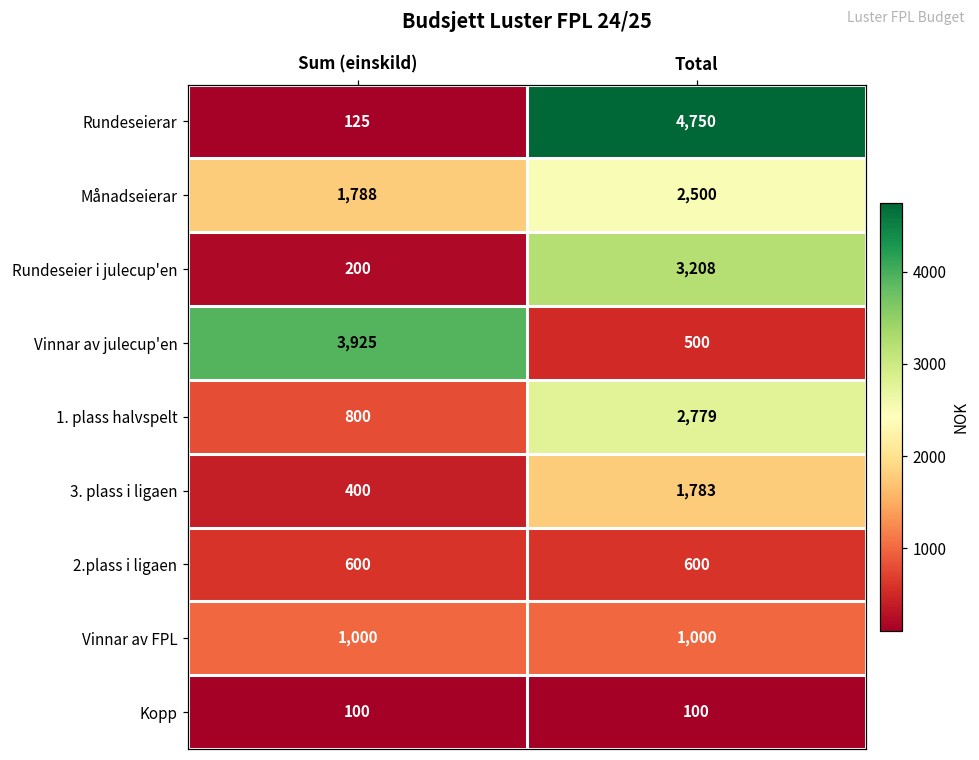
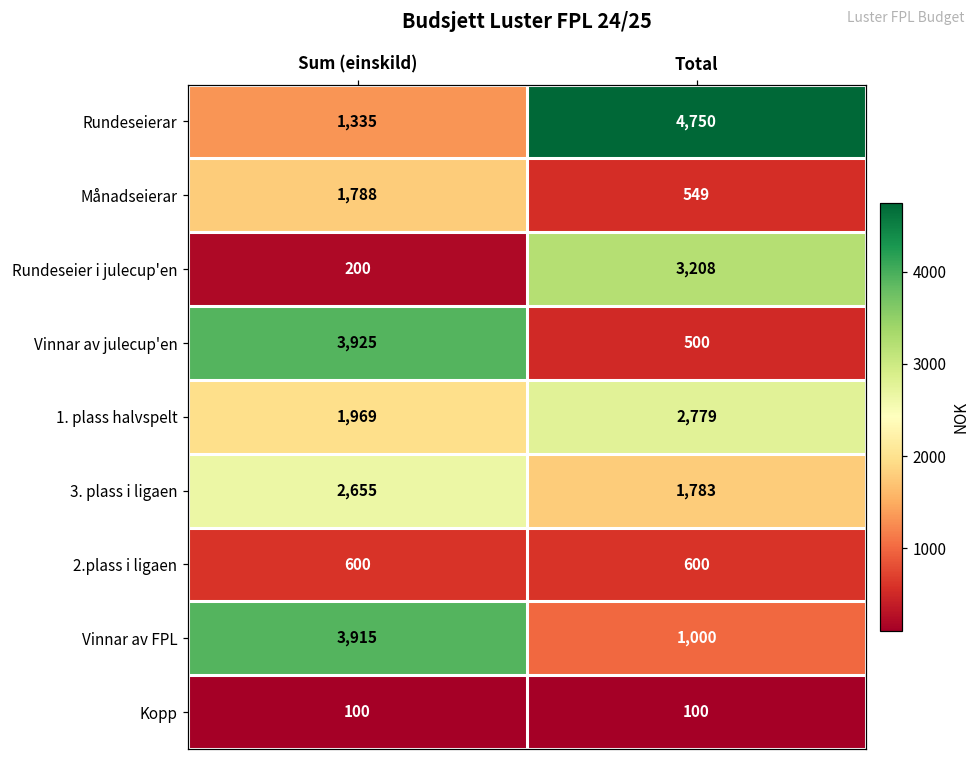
  {
    "Rundeseierar": {
-     "Sum (einskild)": "125",
+     "Sum (einskild)": "1,335",
      "Total": "4,750"
    },
    "Månadseierar": {
      "Sum (einskild)": "1,788",
-     "Total": "2,500"
+     "Total": "549"
    },
    "Rundeseier i julecup'en": {
      "Sum (einskild)": "200",
      "Total": "3,208"
    },
    "Vinnar av julecup'en": {
      "Sum (einskild)": "3,925",
      "Total": "500"
    },
    "1. plass halvspelt": {
-     "Sum (einskild)": "800",
+     "Sum (einskild)": "1,969",
      "Total": "2,779"
    },
    "3. plass i ligaen": {
-     "Sum (einskild)": "400",
+     "Sum (einskild)": "2,655",
      "Total": "1,783"
    },
    "2.plass i ligaen": {
      "Sum (einskild)": "600",
      "Total": "600"
    },
    "Vinnar av FPL": {
-     "Sum (einskild)": "1,000",
+     "Sum (einskild)": "3,915",
      "Total": "1,000"
    },
    "Kopp": {
      "Sum (einskild)": "100",
      "Total": "100"
    }
  }
